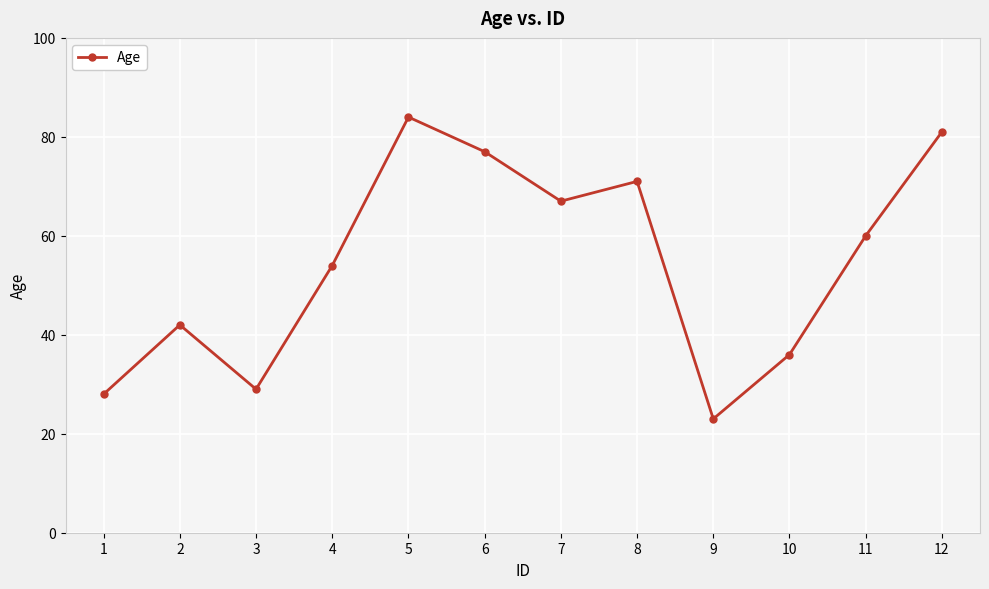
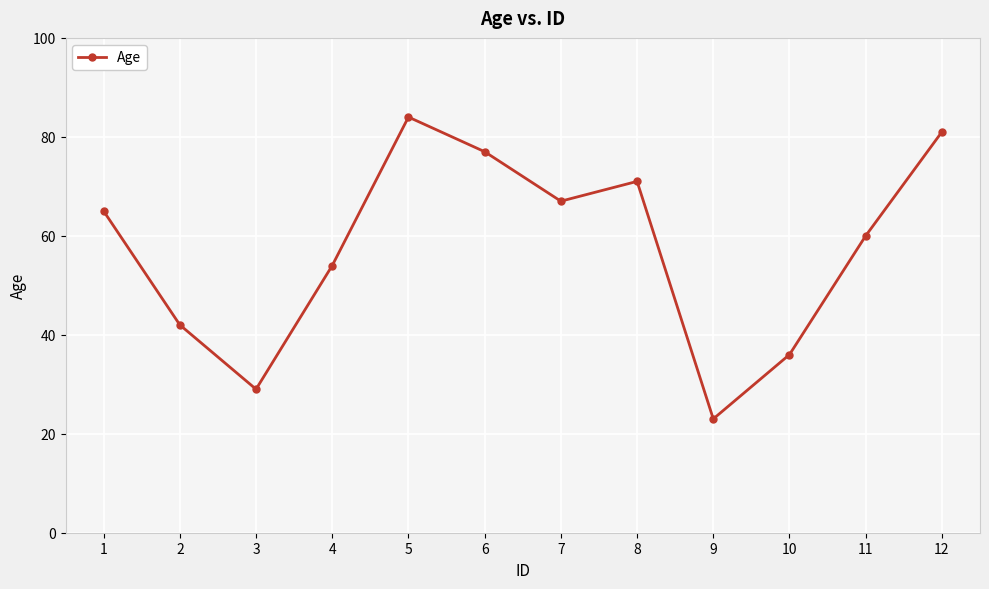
  {
-   "1": 28,
+   "1": 65,
    "2": 42,
    "3": 29,
    "4": 54,
    "5": 84,
    "6": 77,
    "7": 67,
    "8": 71,
    "9": 23,
    "10": 36,
    "11": 60,
    "12": 81
  }
